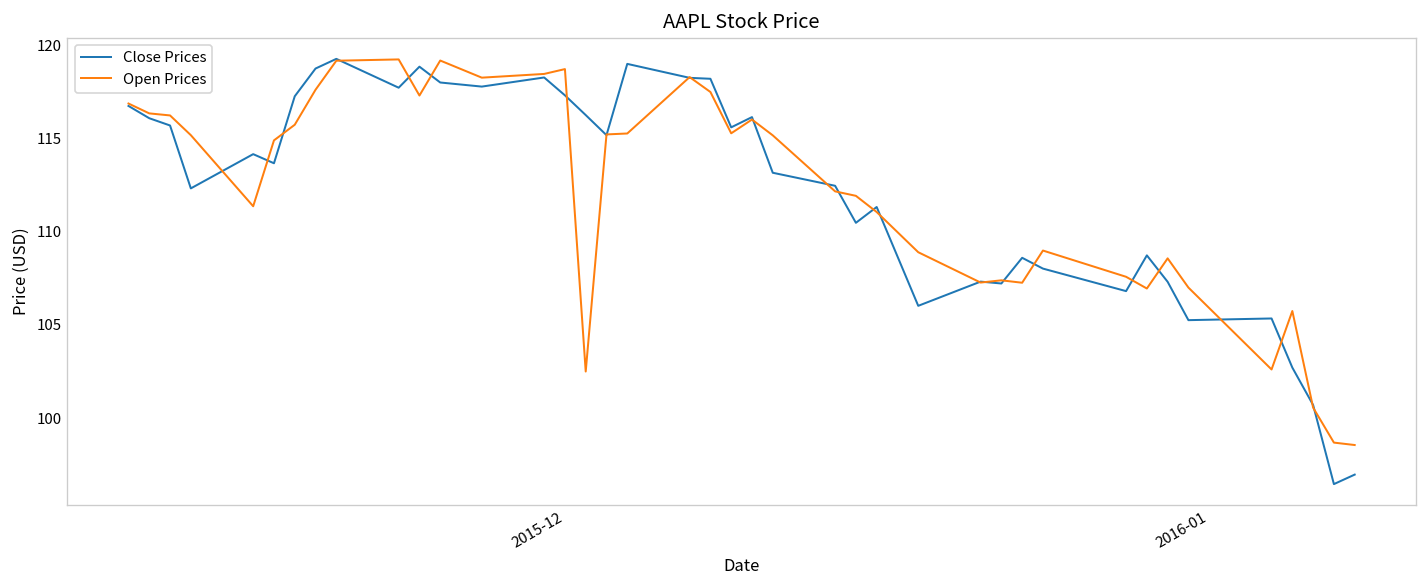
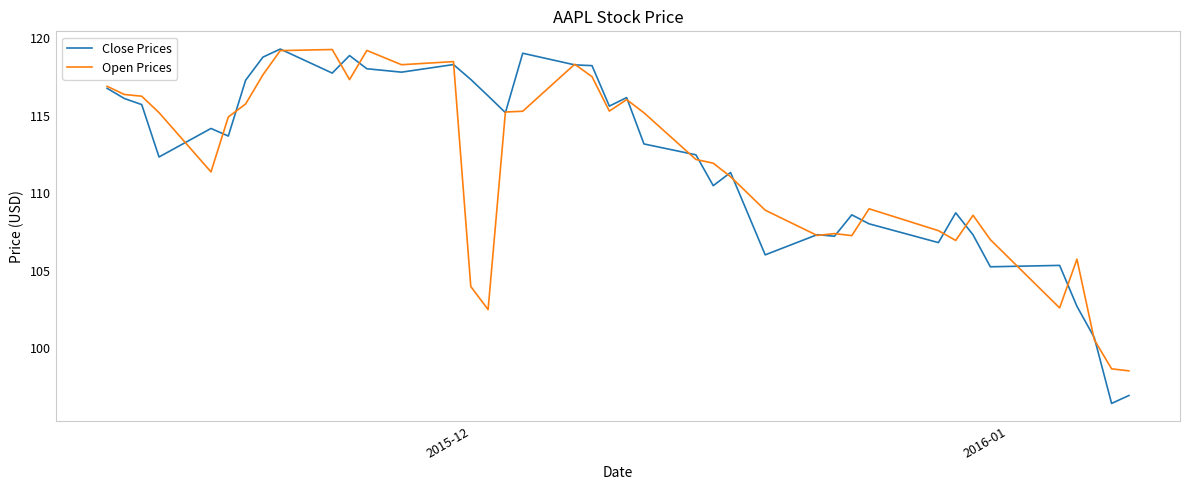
  {
    "Close Prices": {
      "2015-12": 117.3
    },
    "Open Prices": {
-     "2015-12": 118.8
+     "2015-12": 104.0
    }
  }
